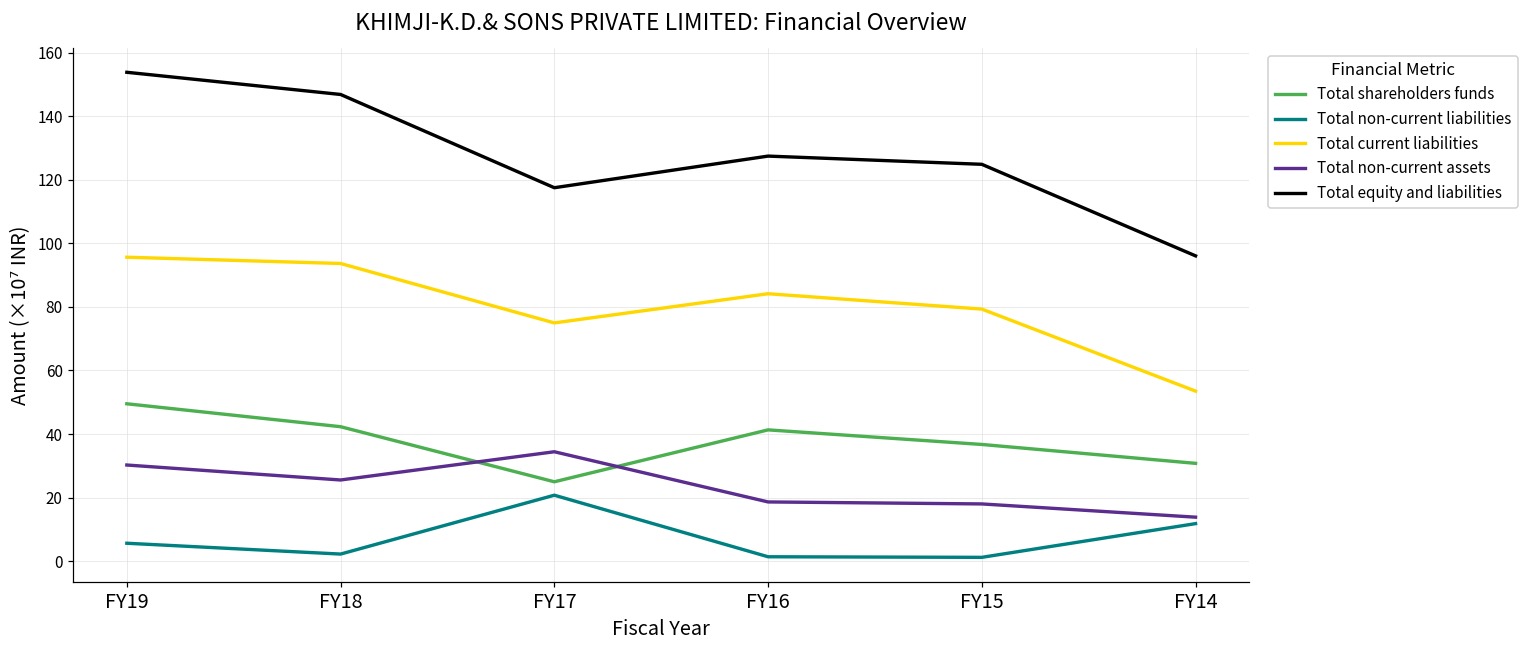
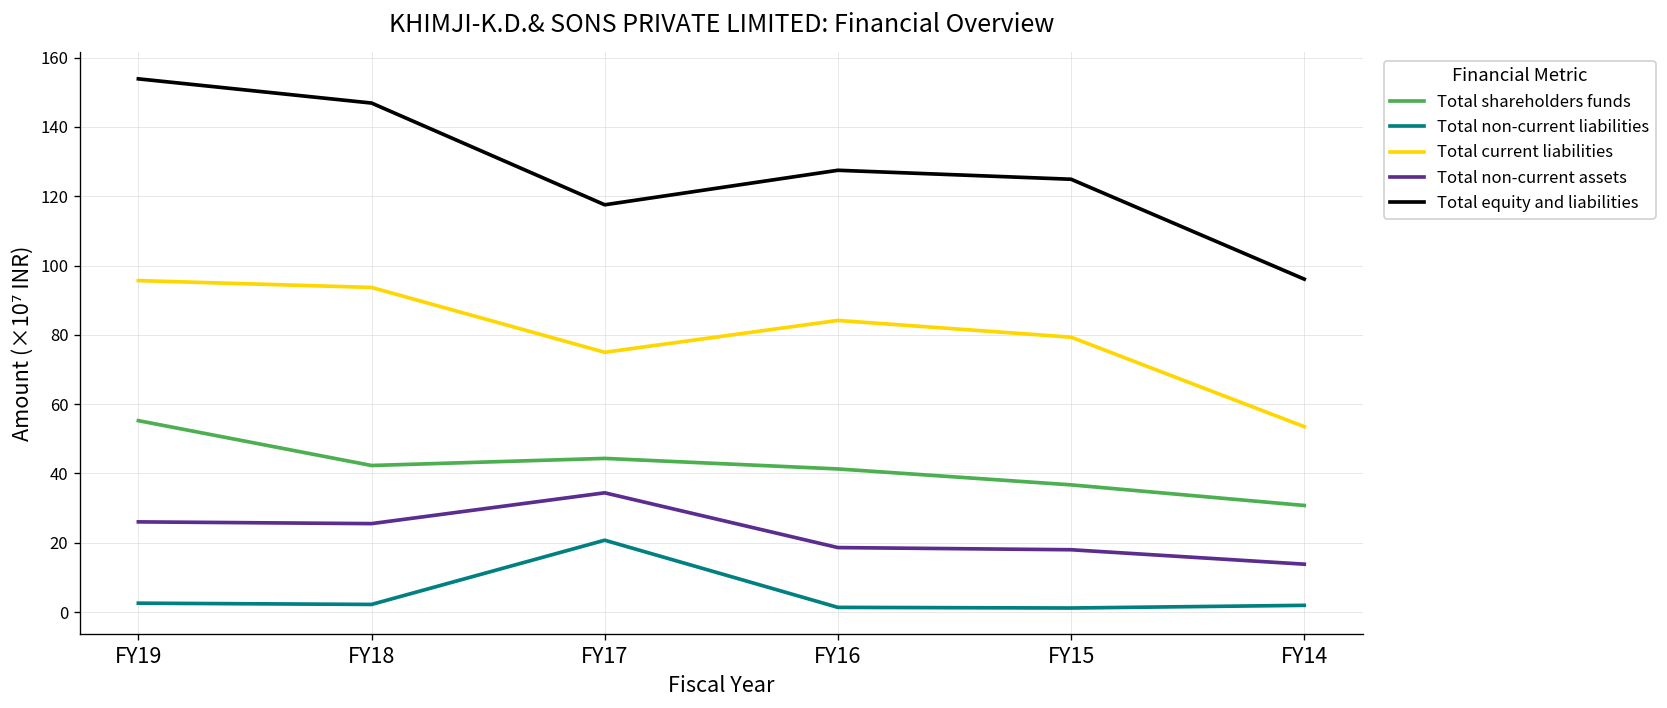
  {
    "Total shareholders funds": {
-     "FY19": 50,
+     "FY19": 55,
      "FY18": 42,
-     "FY17": 25,
+     "FY17": 44,
      "FY16": 41,
      "FY15": 37,
      "FY14": 31
    },
    "Total non-current liabilities": {
-     "FY19": 6,
+     "FY19": 3,
      "FY18": 2,
      "FY17": 21,
      "FY16": 1,
      "FY15": 1,
-     "FY14": 12
+     "FY14": 2
    },
    "Total current liabilities": {
      "FY19": 96,
      "FY18": 94,
      "FY17": 75,
      "FY16": 84,
      "FY15": 79,
      "FY14": 53
    },
    "Total non-current assets": {
-     "FY19": 30,
+     "FY19": 26,
      "FY18": 26,
      "FY17": 34,
      "FY16": 19,
      "FY15": 18,
      "FY14": 14
    },
    "Total equity and liabilities": {
      "FY19": 154,
      "FY18": 147,
      "FY17": 118,
      "FY16": 127,
      "FY15": 125,
      "FY14": 96
    }
  }
